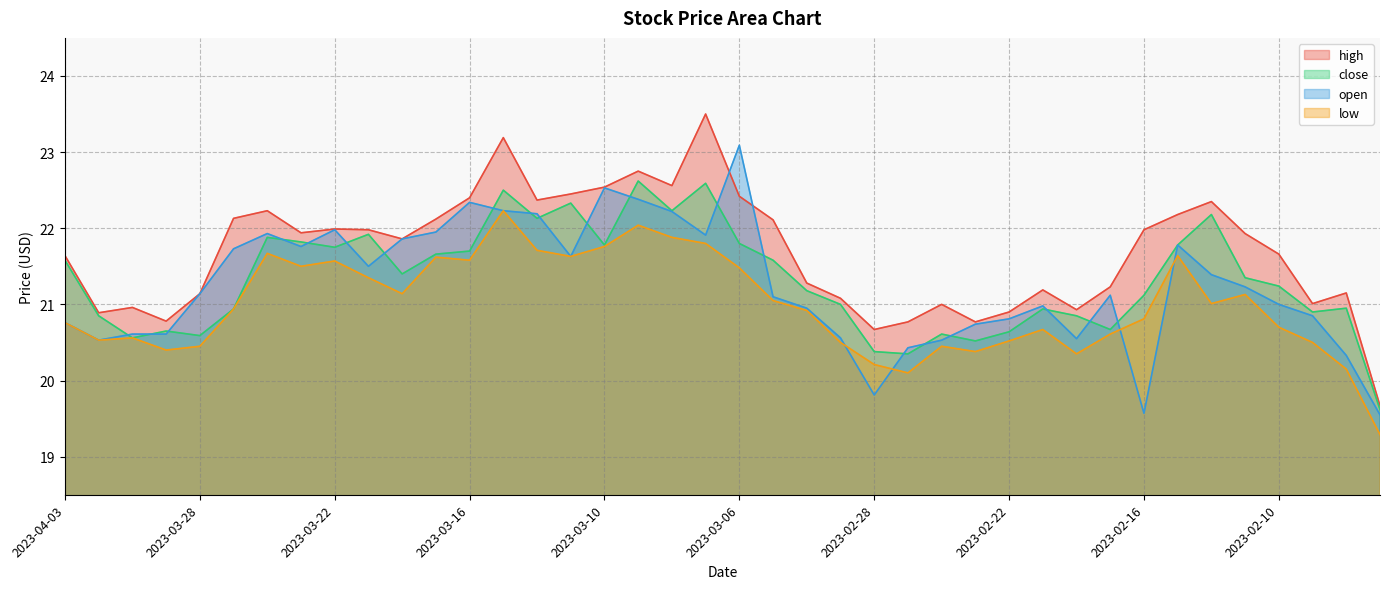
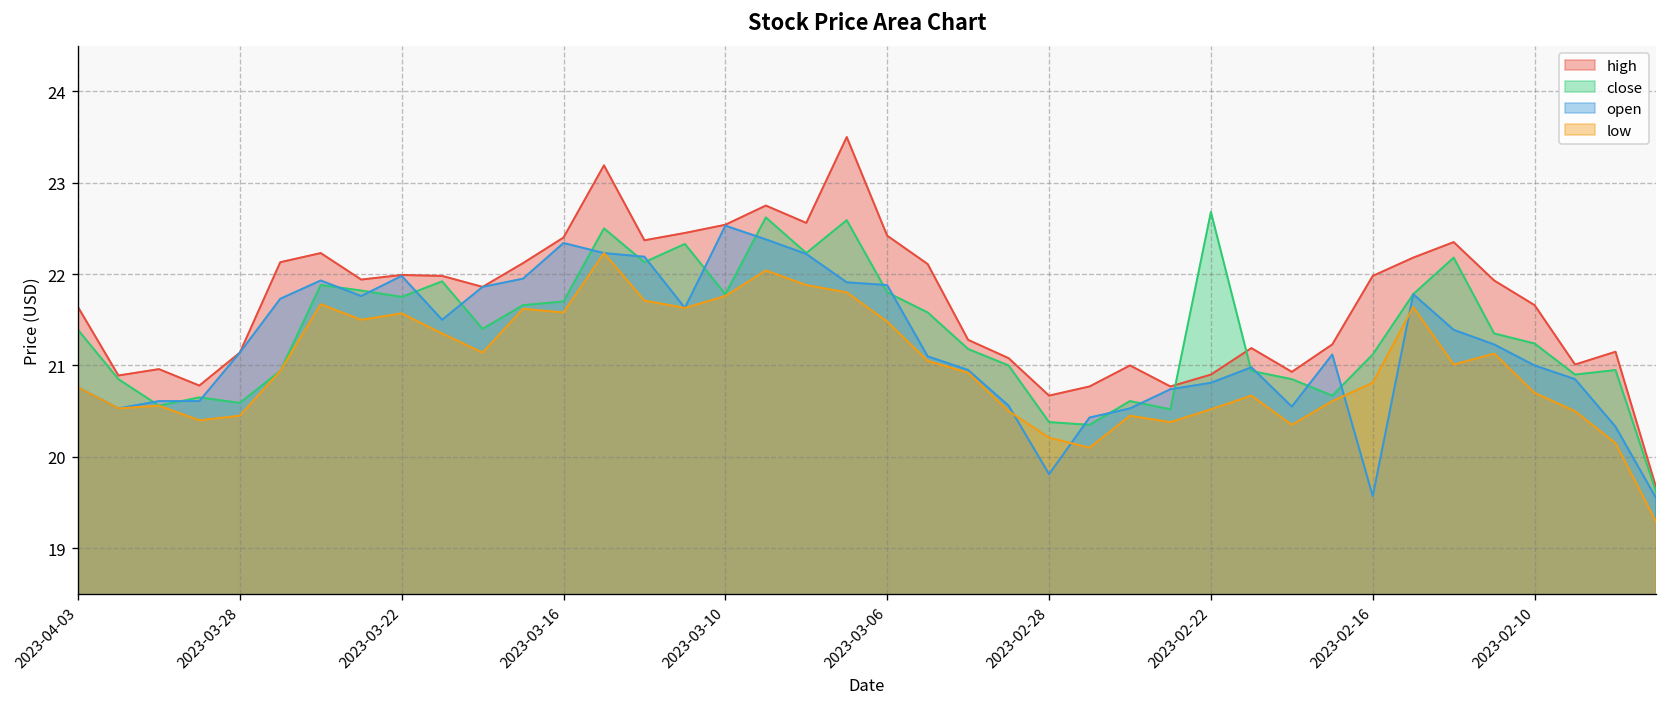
  {
    "close": {
-     "2023-04-03": 21.6,
+     "2023-04-03": 21.4,
      "2023-03-28": 20.6,
      "2023-03-22": 21.8,
      "2023-03-16": 21.7,
      "2023-03-06": 21.8,
      "2023-02-28": 20.4,
-     "2023-02-22": 20.6,
+     "2023-02-22": 22.7,
      "2023-02-16": 21.1,
      "2023-02-10": 21.2
    },
    "open": {
      "2023-03-16": 22.3,
-     "2023-03-06": 23.1,
+     "2023-03-06": 21.9,
      "2023-02-28": 19.8,
      "2023-02-22": 20.8,
      "2023-02-16": 19.6,
      "2023-02-10": 21.0
    }
  }
